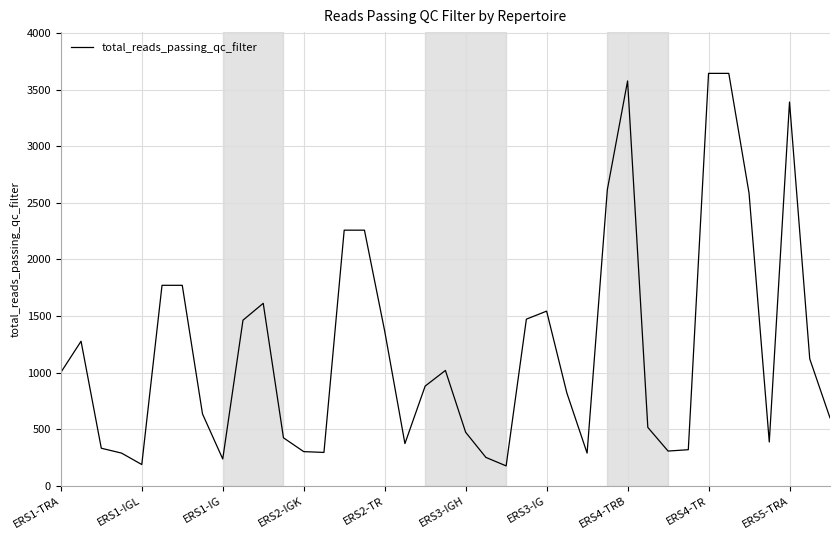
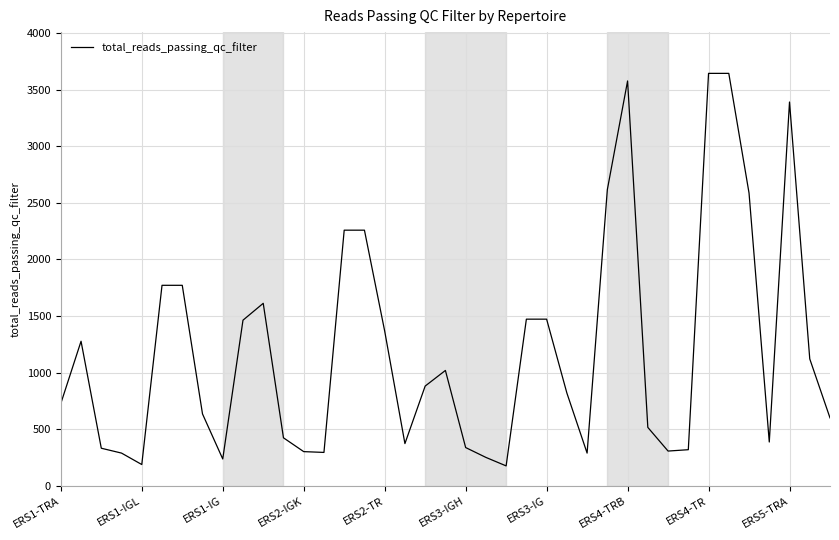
  {
-   "ERS1-TRA": 1000,
+   "ERS1-TRA": 730,
    "ERS1-IGL": 190,
    "ERS1-IG": 240,
    "ERS2-IGK": 300,
    "ERS2-TR": 1370,
-   "ERS3-IGH": 470,
-   "ERS3-IG": 1540,
+   "ERS3-IGH": 340,
+   "ERS3-IG": 1470,
    "ERS4-TRB": 3580,
    "ERS4-TR": 3640,
    "ERS5-TRA": 3390
  }
